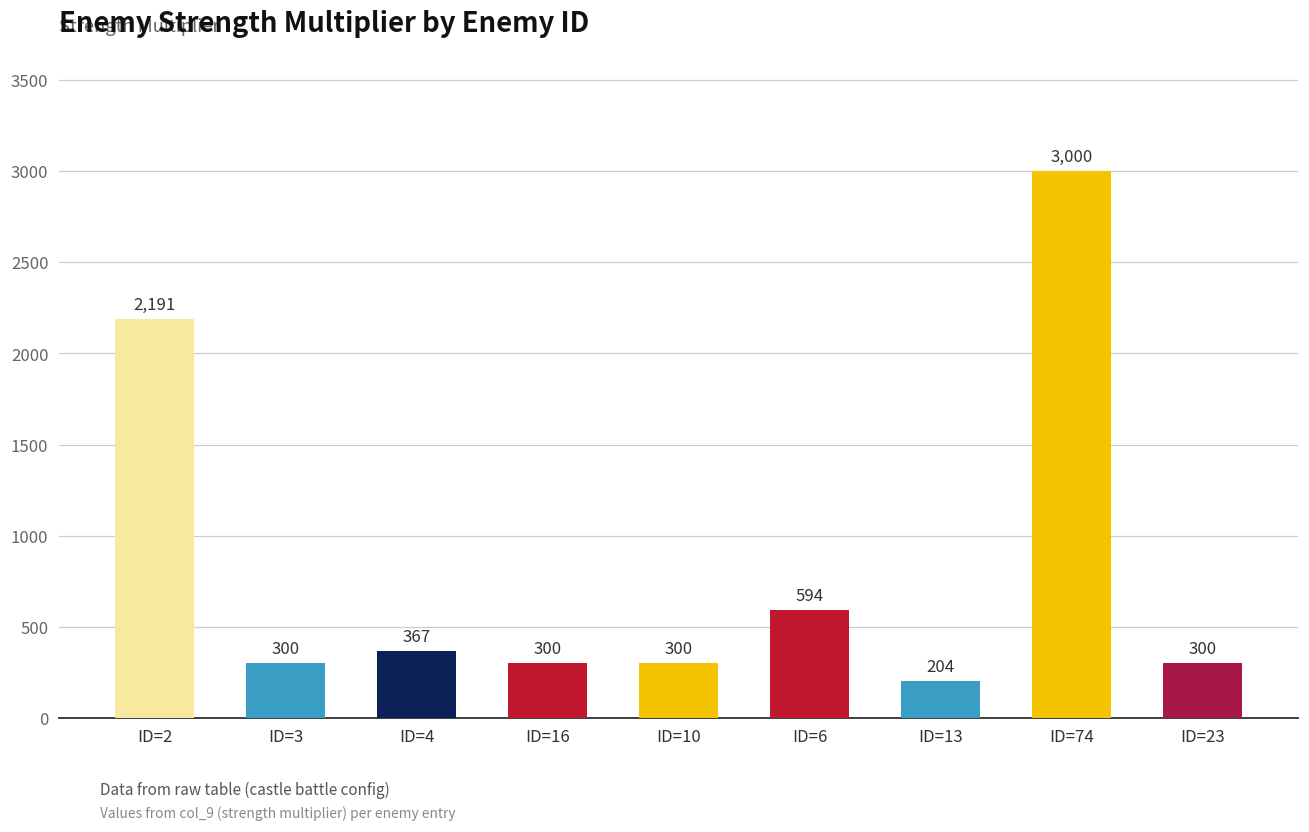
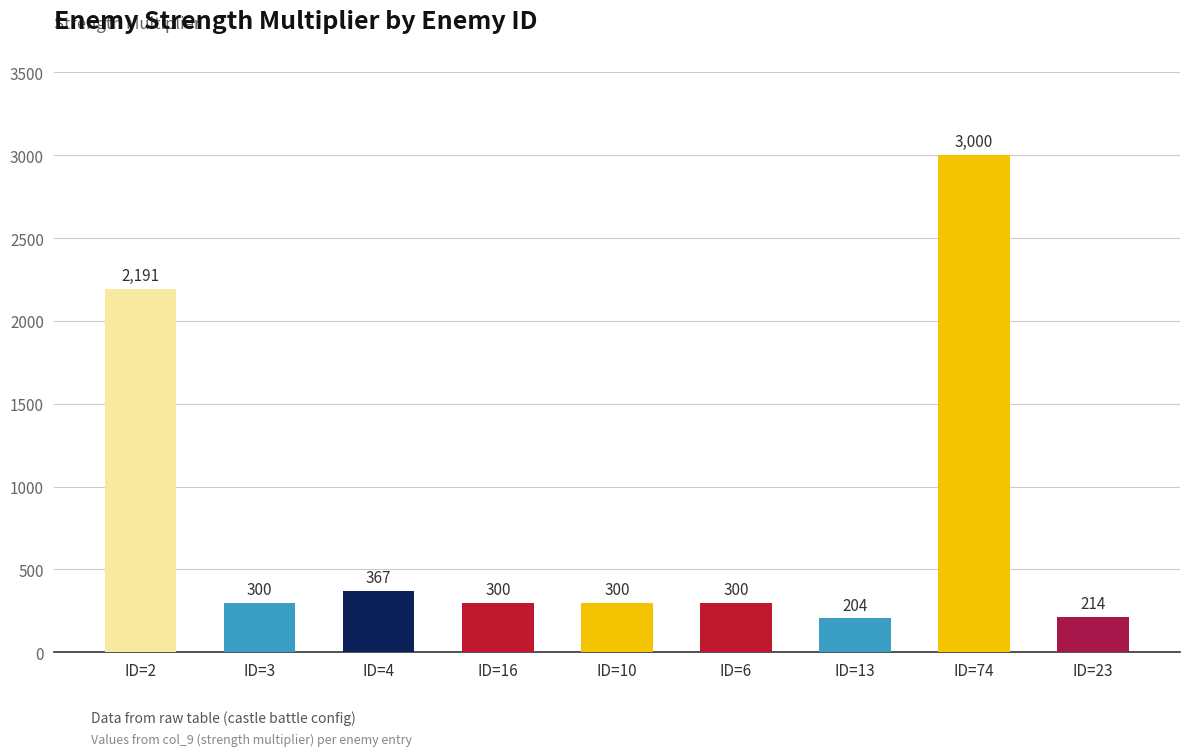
  {
    "ID=2": "2,191",
    "ID=3": "300",
    "ID=4": "367",
    "ID=16": "300",
    "ID=10": "300",
-   "ID=6": "594",
+   "ID=6": "300",
    "ID=13": "204",
    "ID=74": "3,000",
-   "ID=23": "300"
+   "ID=23": "214"
  }
